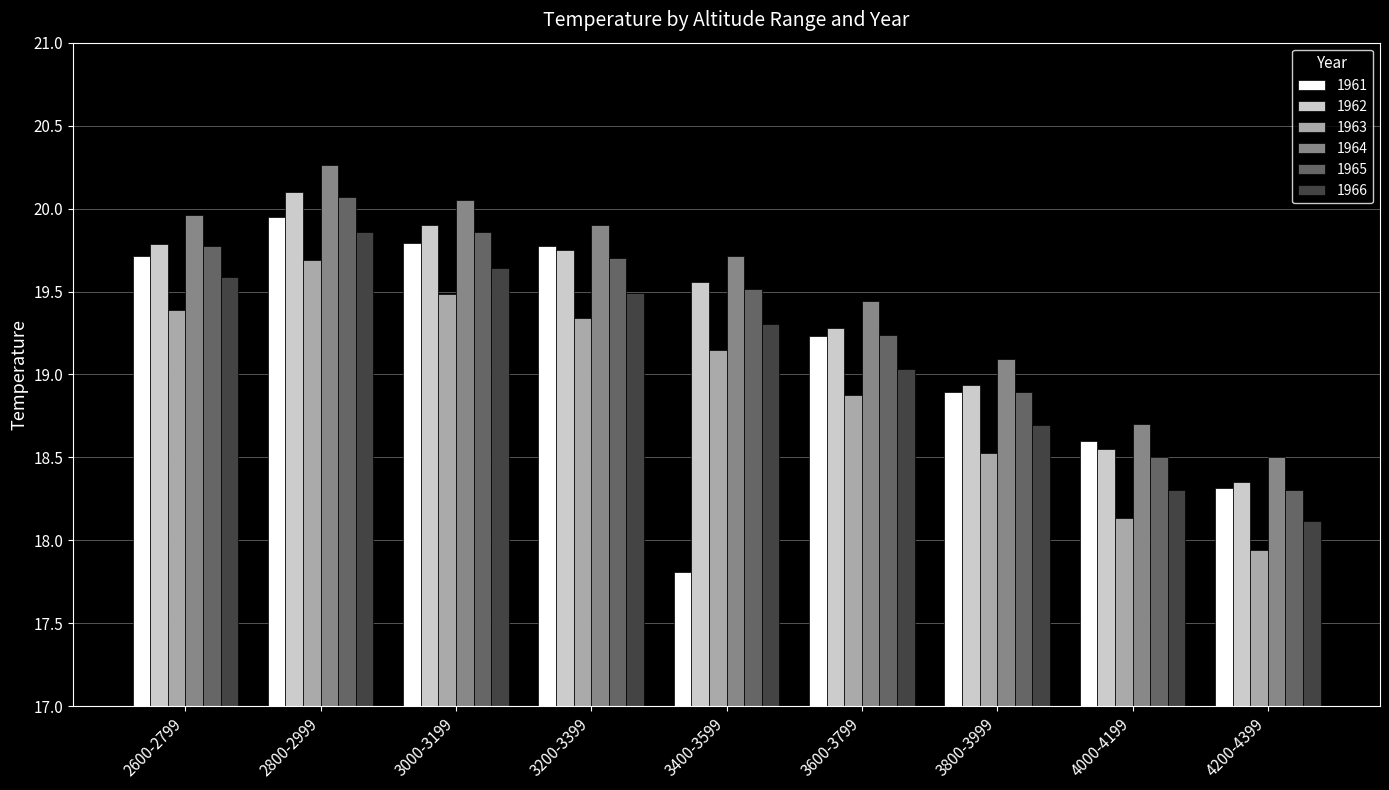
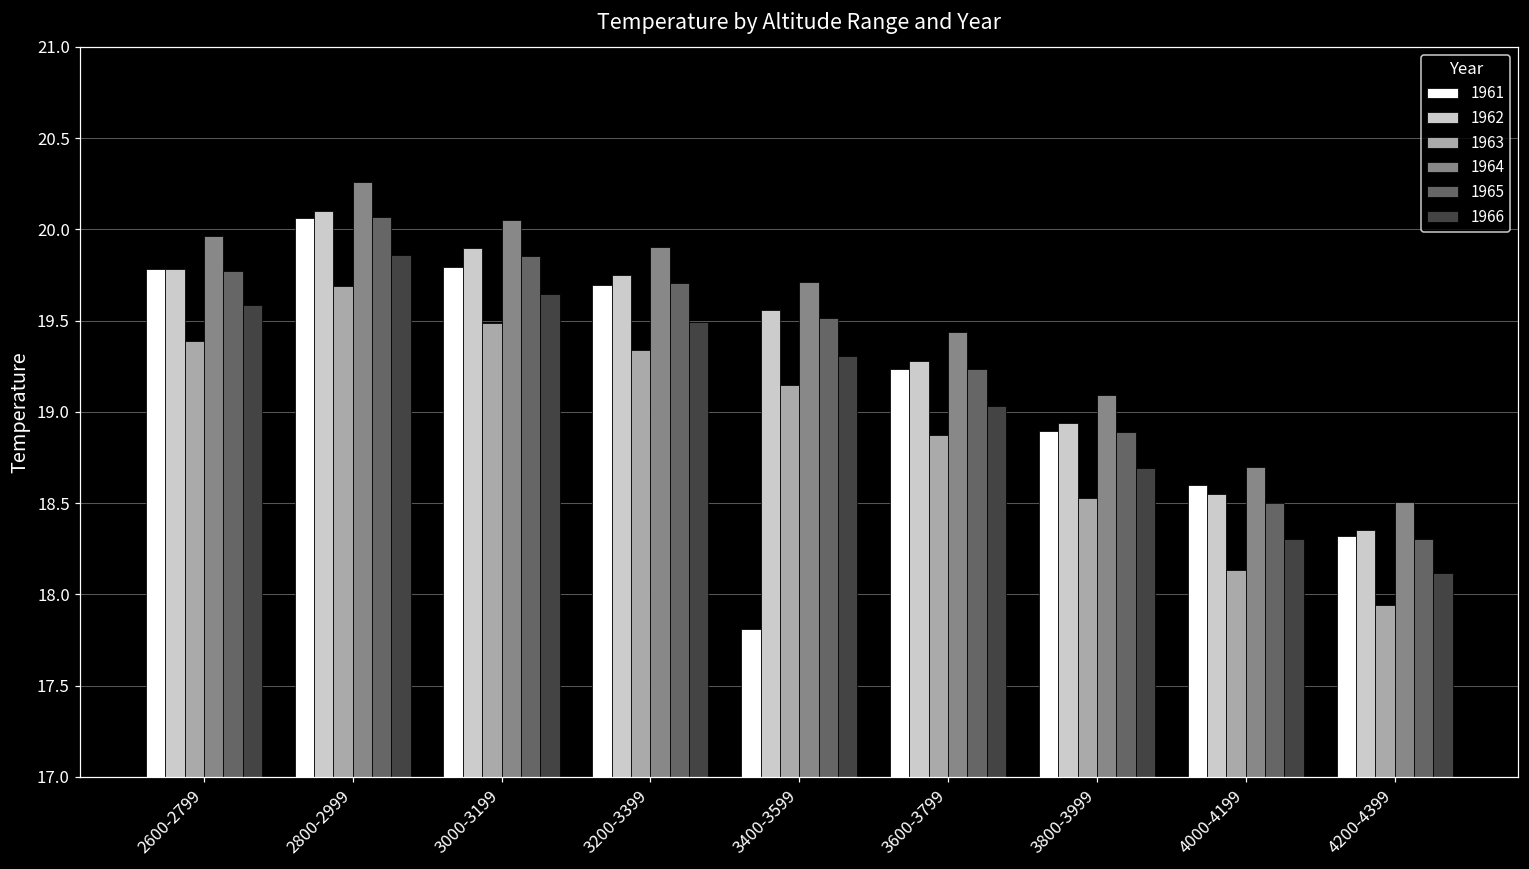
  {
    "1961": {
-     "2600-2799": 19.72,
-     "2800-2999": 19.95,
+     "2600-2799": 19.78,
+     "2800-2999": 20.06,
      "3000-3199": 19.79,
-     "3200-3399": 19.77,
+     "3200-3399": 19.69,
      "3400-3599": 17.81,
      "3600-3799": 19.23,
      "3800-3999": 18.90,
      "4000-4199": 18.60,
      "4200-4399": 18.32
    }
  }
